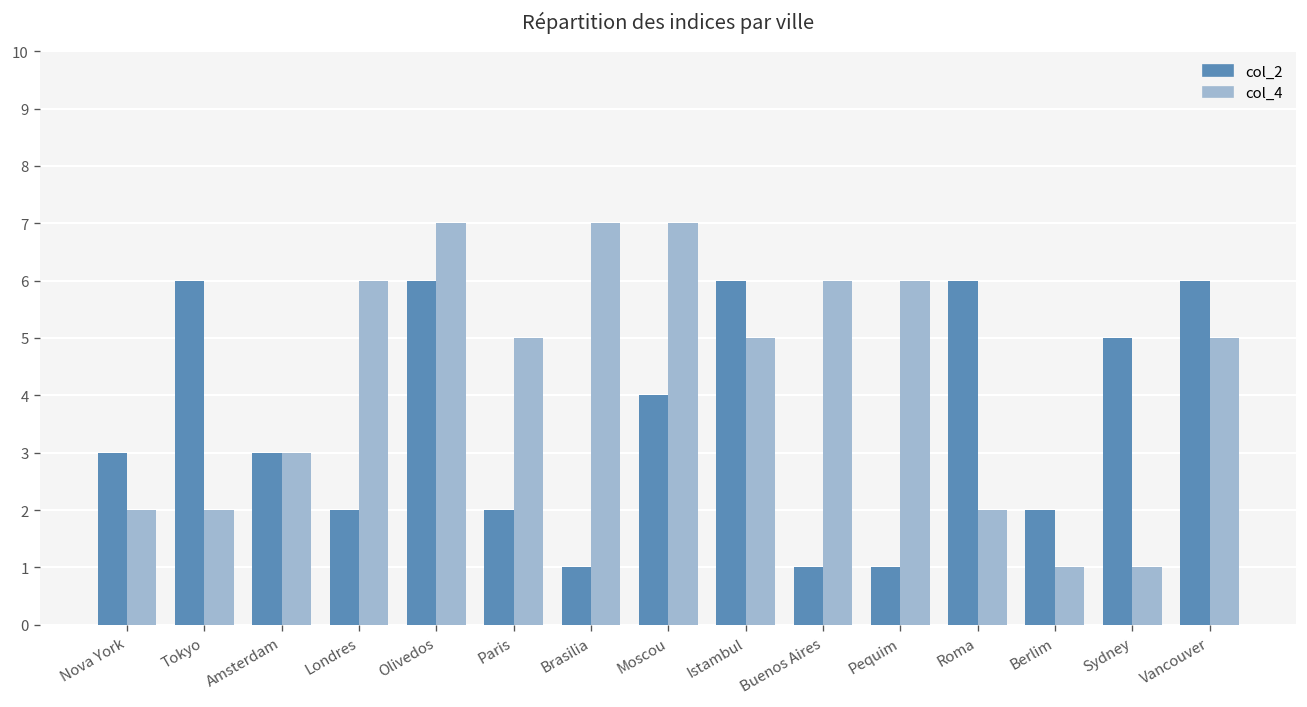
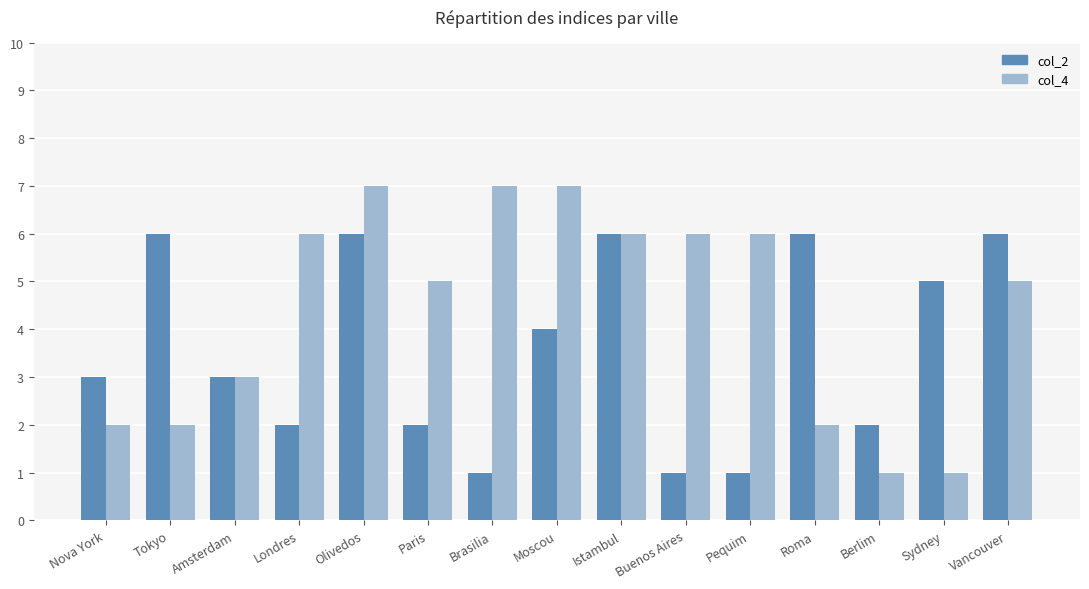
  {
    "col_2": {
      "Nova York": 3,
      "Tokyo": 6,
      "Amsterdam": 3,
      "Londres": 2,
      "Olivedos": 6,
      "Paris": 2,
      "Brasilia": 1,
      "Moscou": 4,
      "Istambul": 6,
      "Buenos Aires": 1,
      "Pequim": 1,
      "Roma": 6,
      "Berlim": 2,
      "Sydney": 5,
      "Vancouver": 6
    },
    "col_4": {
      "Nova York": 2,
      "Tokyo": 2,
      "Amsterdam": 3,
      "Londres": 6,
      "Olivedos": 7,
      "Paris": 5,
      "Brasilia": 7,
      "Moscou": 7,
-     "Istambul": 5,
+     "Istambul": 6,
      "Buenos Aires": 6,
      "Pequim": 6,
      "Roma": 2,
      "Berlim": 1,
      "Sydney": 1,
      "Vancouver": 5
    }
  }
